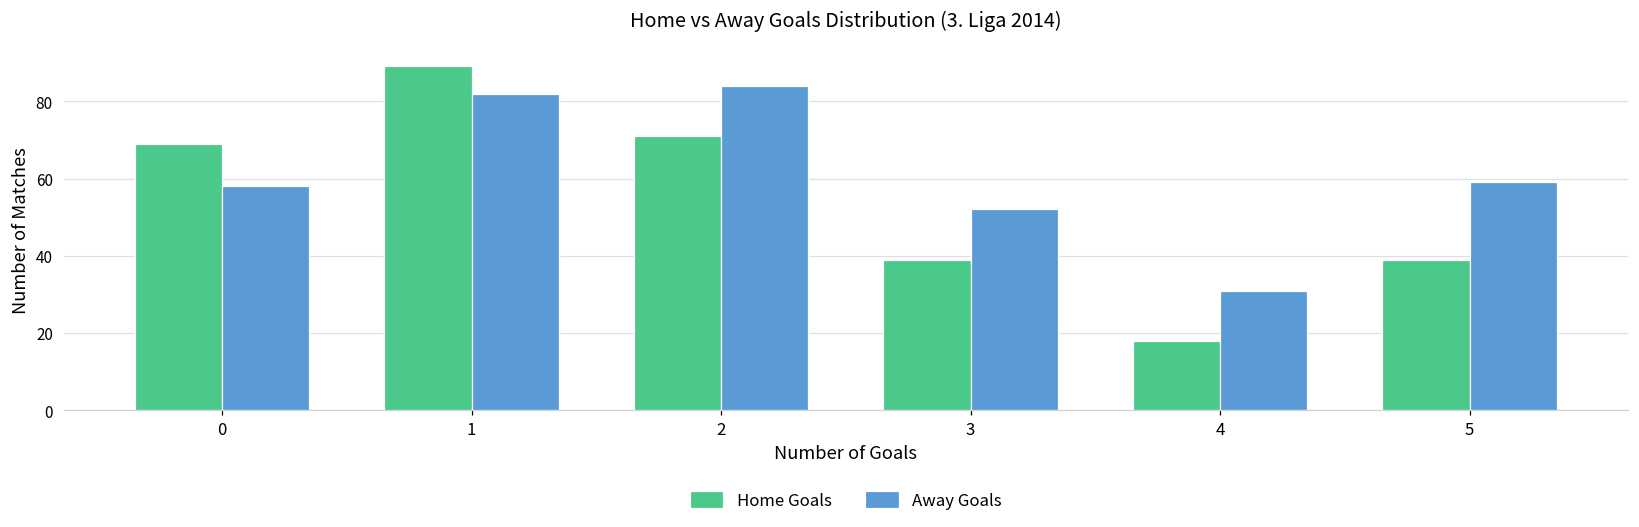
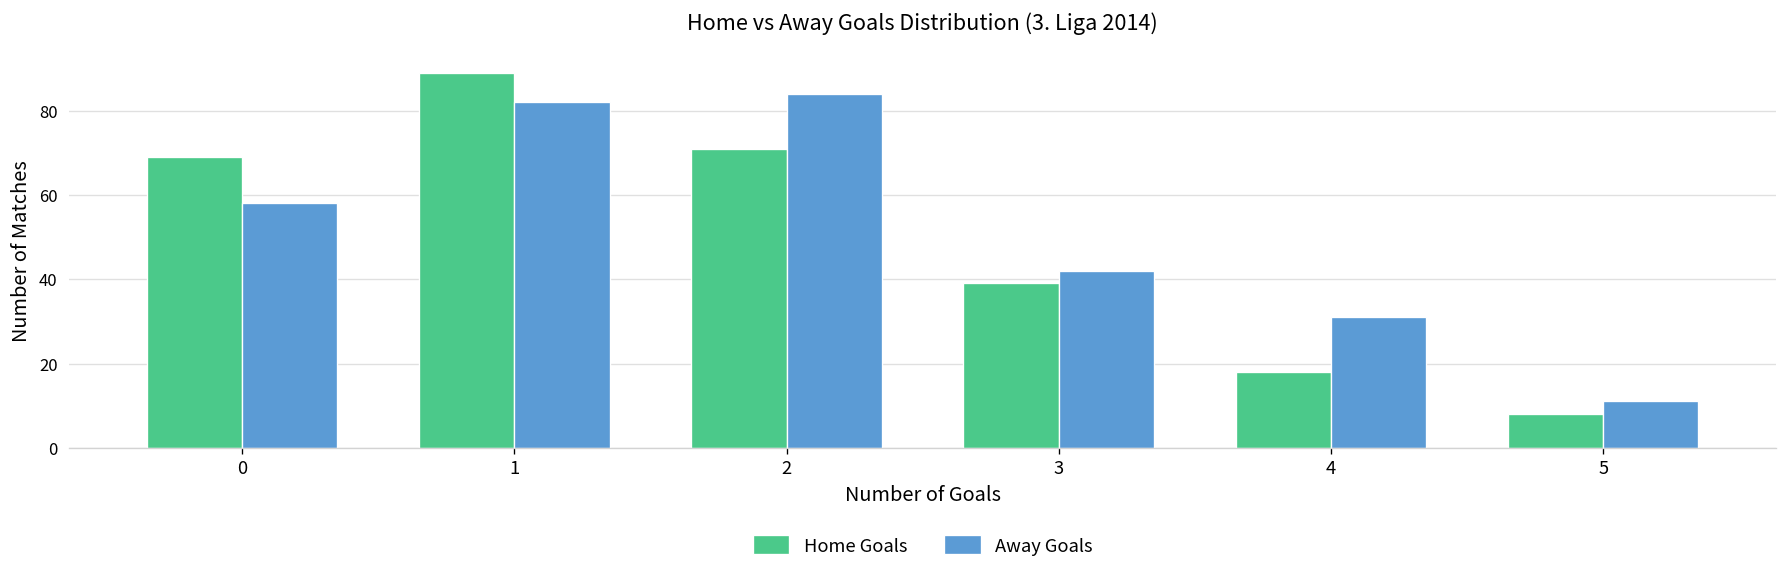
  {
    "Home Goals": {
      "0": 69,
      "1": 89,
      "2": 71,
      "3": 39,
      "4": 18,
-     "5": 39
+     "5": 8
    },
    "Away Goals": {
      "0": 58,
      "1": 82,
      "2": 84,
-     "3": 52,
+     "3": 42,
      "4": 31,
-     "5": 59
+     "5": 11
    }
  }
